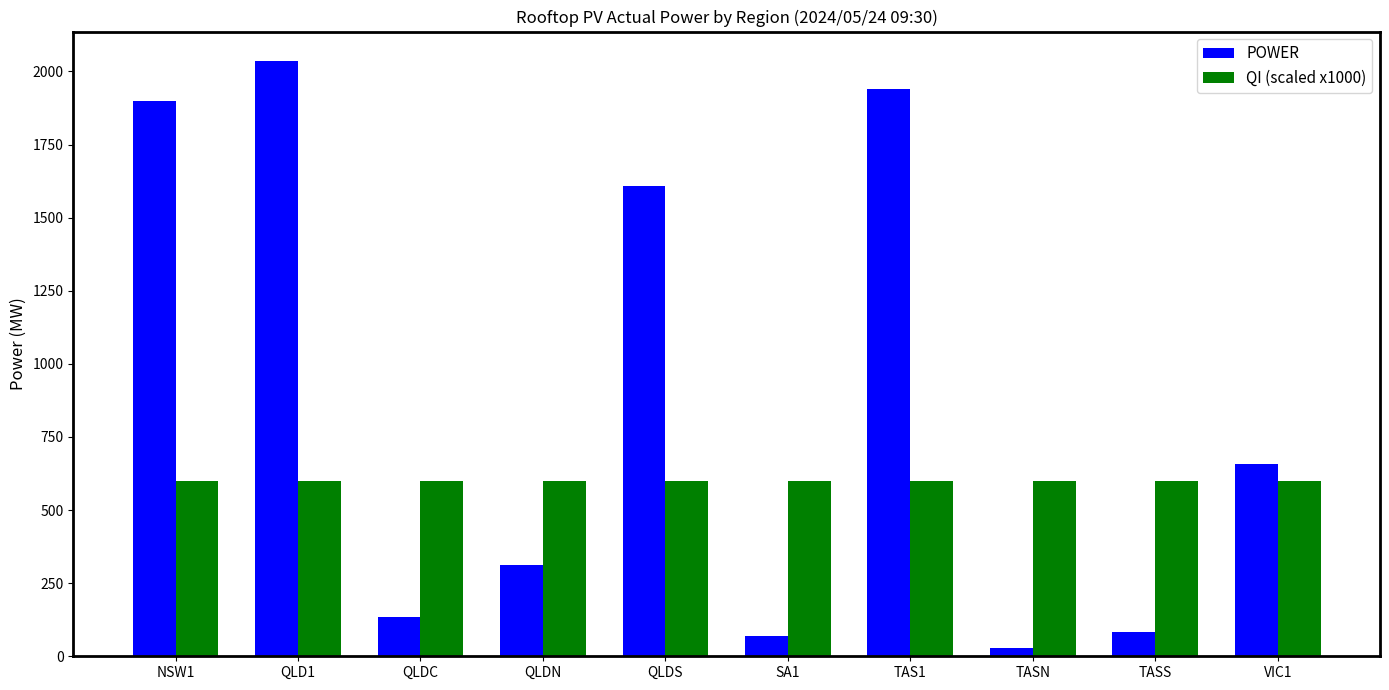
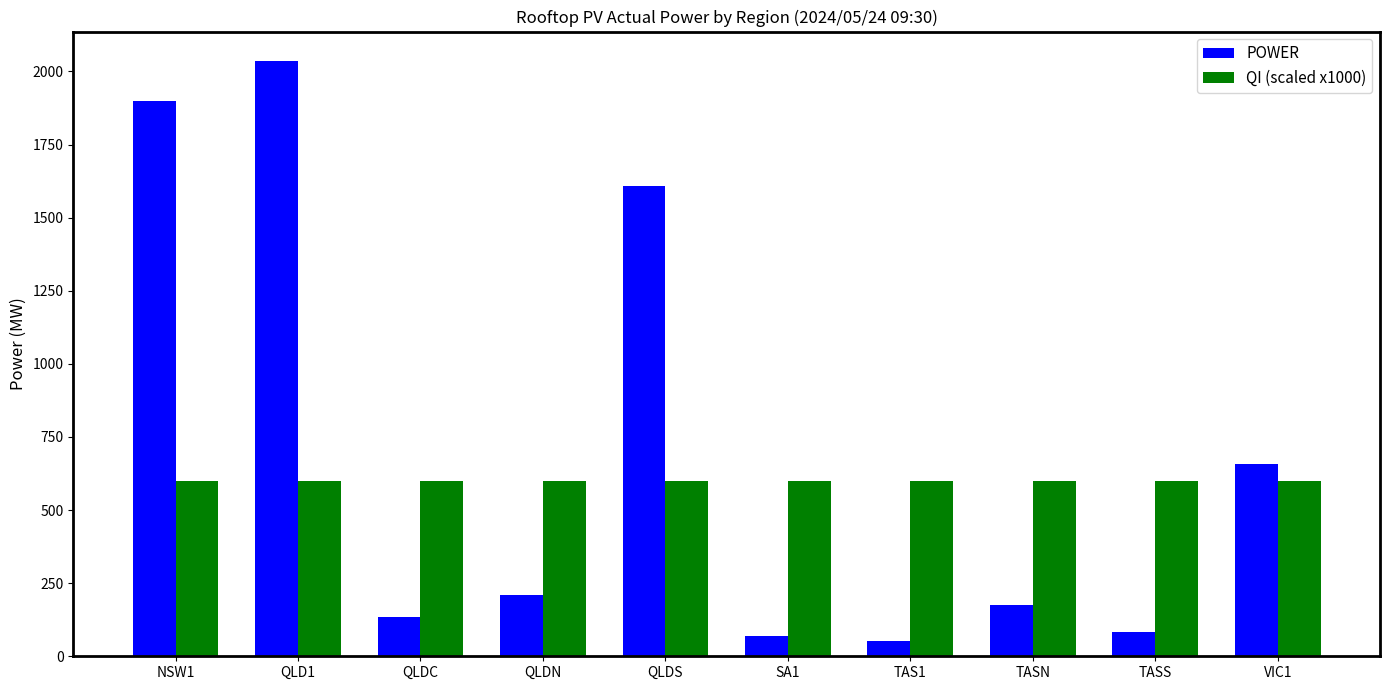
  {
    "POWER": {
      "NSW1": 1900,
      "QLD1": 2030,
      "QLDC": 130,
-     "QLDN": 310,
+     "QLDN": 210,
      "QLDS": 1610,
      "SA1": 70,
-     "TAS1": 1940,
-     "TASN": 30,
+     "TAS1": 50,
+     "TASN": 180,
      "TASS": 80,
      "VIC1": 660
    },
    "QI (scaled x1000)": {
      "NSW1": 600,
      "QLD1": 600,
      "QLDC": 600,
      "QLDN": 600,
      "QLDS": 600,
      "SA1": 600,
      "TAS1": 600,
      "TASN": 600,
      "TASS": 600,
      "VIC1": 600
    }
  }
